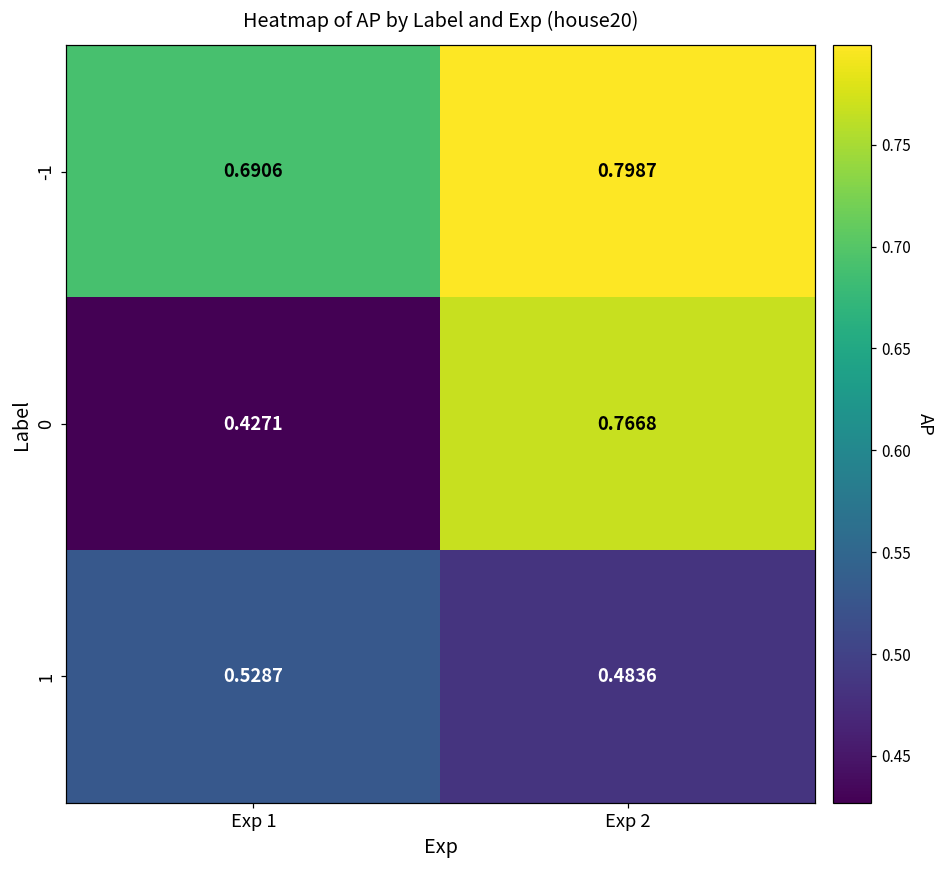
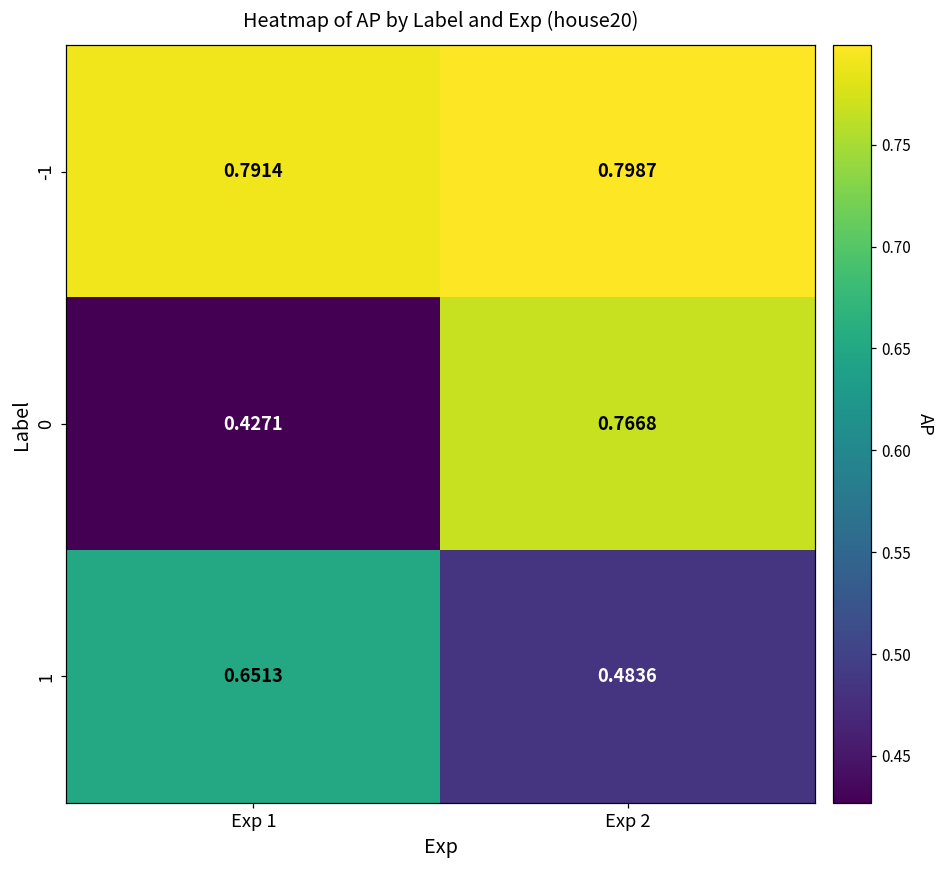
  {
    "-1": {
-     "Exp 1": 0.6906,
+     "Exp 1": 0.7914,
      "Exp 2": 0.7987
    },
    "0": {
      "Exp 1": 0.4271,
      "Exp 2": 0.7668
    },
    "1": {
-     "Exp 1": 0.5287,
+     "Exp 1": 0.6513,
      "Exp 2": 0.4836
    }
  }
